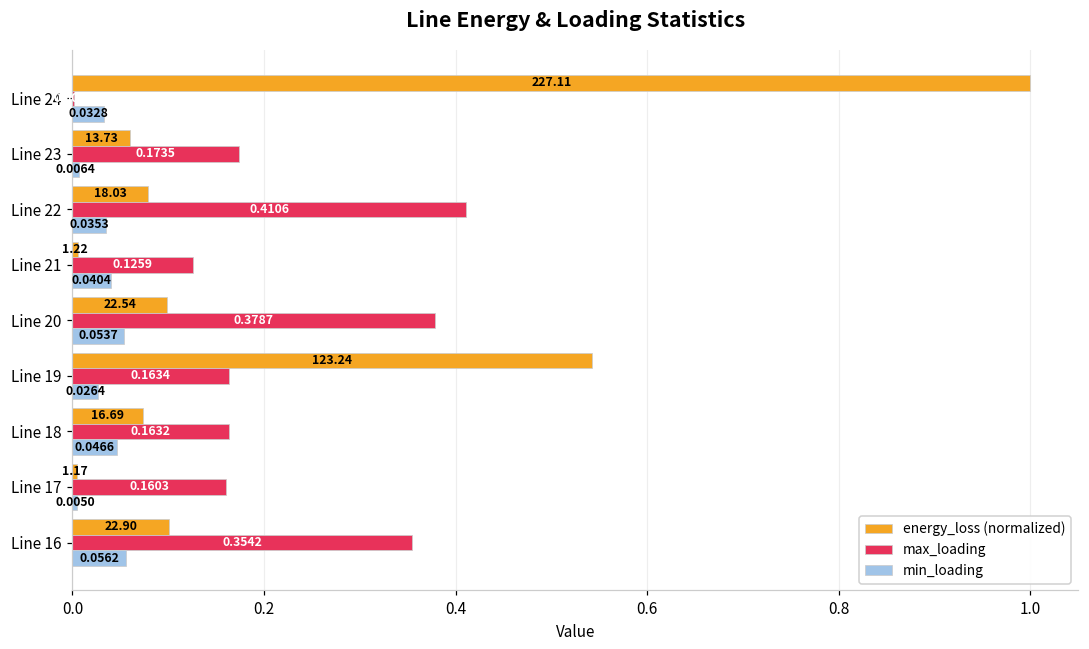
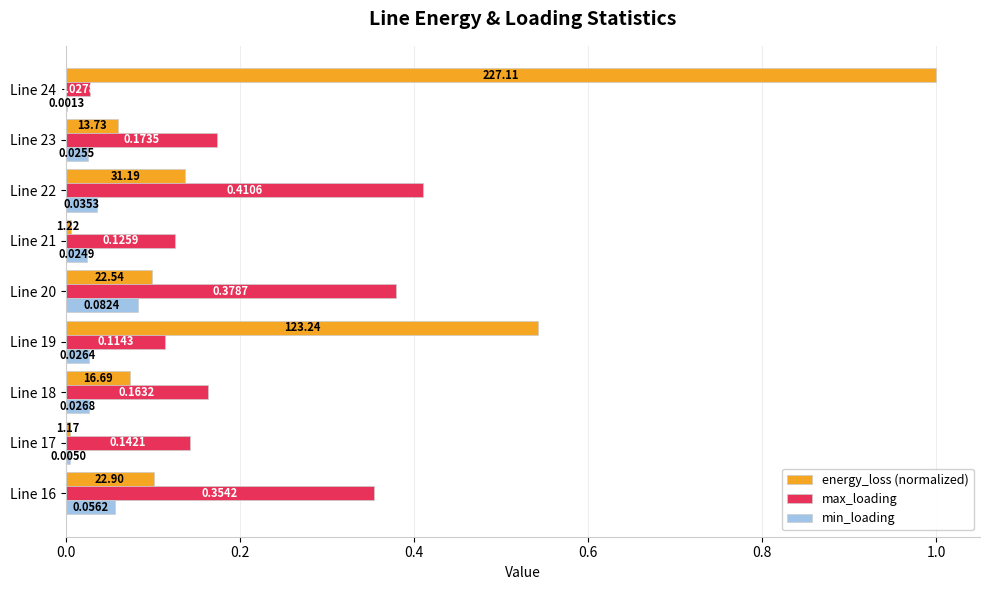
  {
    "energy_loss (normalized)": {
-     "Line 22": 18.03
+     "Line 22": 31.19
    },
    "max_loading": {
-     "Line 24": 0.00,
+     "Line 24": 0.03,
      "Line 23": 0.1735,
      "Line 22": 0.4106,
      "Line 21": 0.1259,
      "Line 20": 0.3787,
-     "Line 19": 0.1634,
+     "Line 19": 0.1143,
      "Line 18": 0.1632,
-     "Line 17": 0.1603,
+     "Line 17": 0.1421,
      "Line 16": 0.3542
    },
    "min_loading": {
-     "Line 24": 0.0328,
-     "Line 23": 0.0064,
+     "Line 24": 0.0013,
+     "Line 23": 0.0255,
      "Line 22": 0.0353,
-     "Line 21": 0.0404,
-     "Line 20": 0.0537,
+     "Line 21": 0.0249,
+     "Line 20": 0.0824,
      "Line 19": 0.0264,
-     "Line 18": 0.0466,
+     "Line 18": 0.0268,
      "Line 17": 0.0050,
      "Line 16": 0.0562
    }
  }
